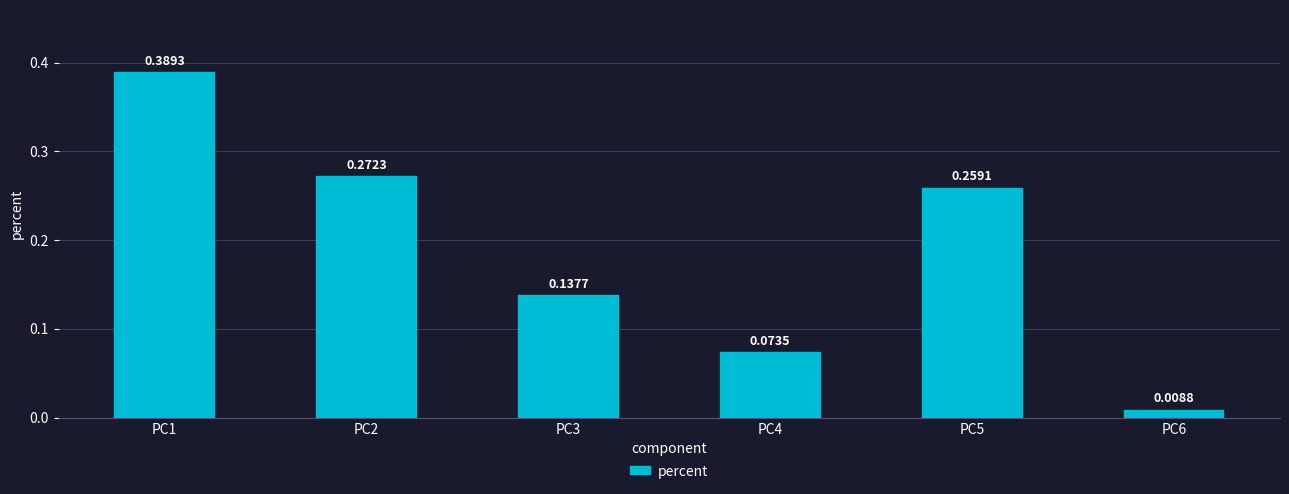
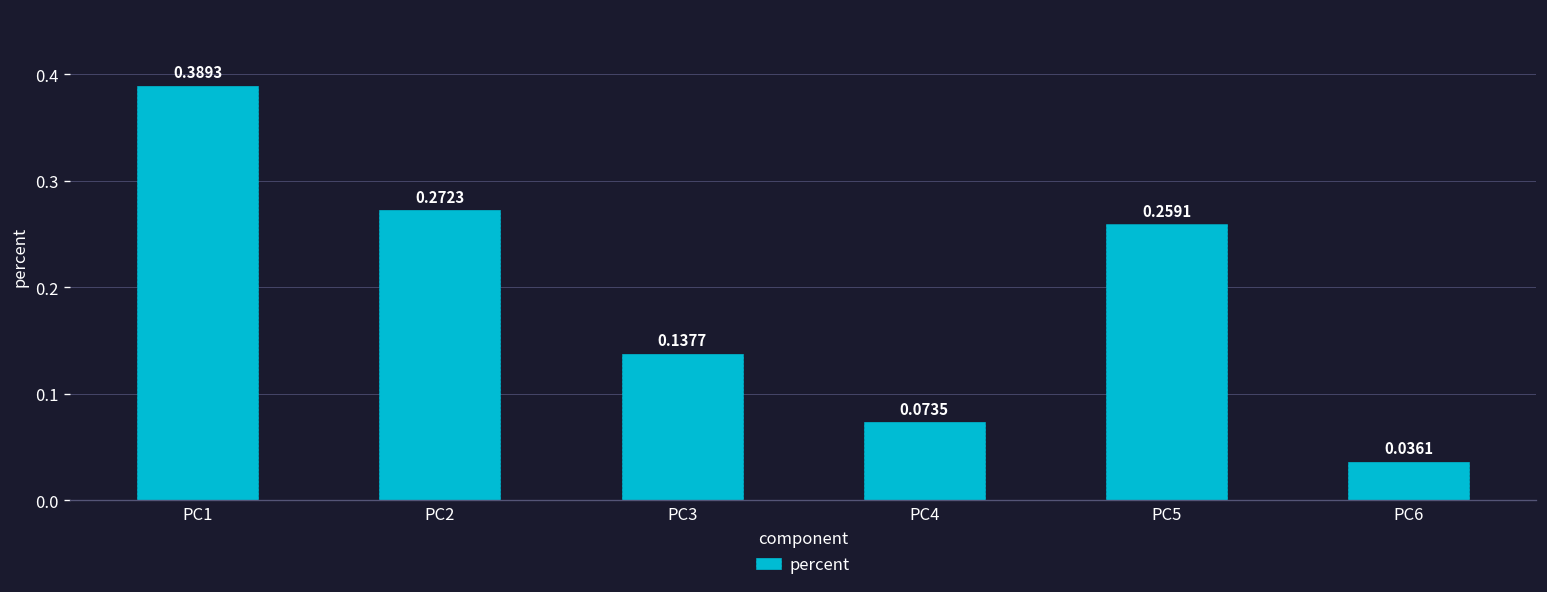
  {
    "PC1": 0.3893,
    "PC2": 0.2723,
    "PC3": 0.1377,
    "PC4": 0.0735,
    "PC5": 0.2591,
-   "PC6": 0.0088
+   "PC6": 0.0361
  }
